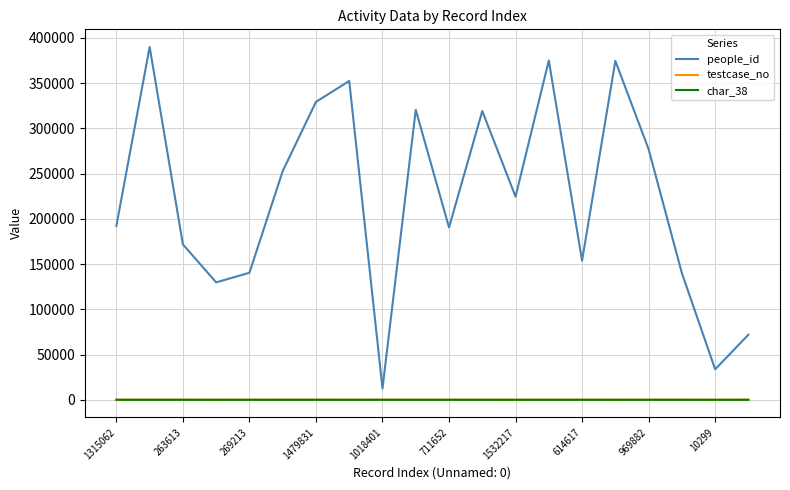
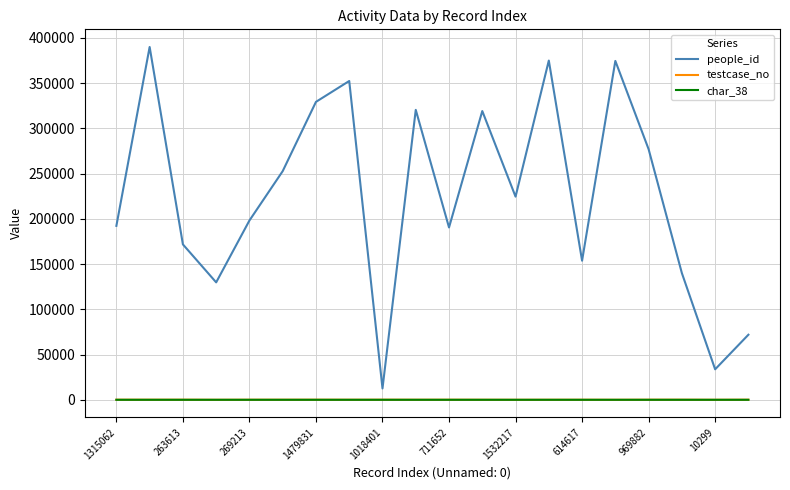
  {
    "people_id": {
      "1315062": 190000,
      "263613": 170000,
-     "269213": 140000,
+     "269213": 200000,
      "1479831": 330000,
      "1018401": 10000,
      "711652": 190000,
      "1532217": 220000,
      "614617": 150000,
      "969882": 280000,
      "10299": 30000
    },
    "char_38": {
      "1315062": 0,
      "263613": 0,
      "269213": 0,
      "1479831": 0,
      "1018401": 0,
      "711652": 0,
      "1532217": 0,
      "614617": 0,
      "969882": 0,
      "10299": 0
    }
  }
